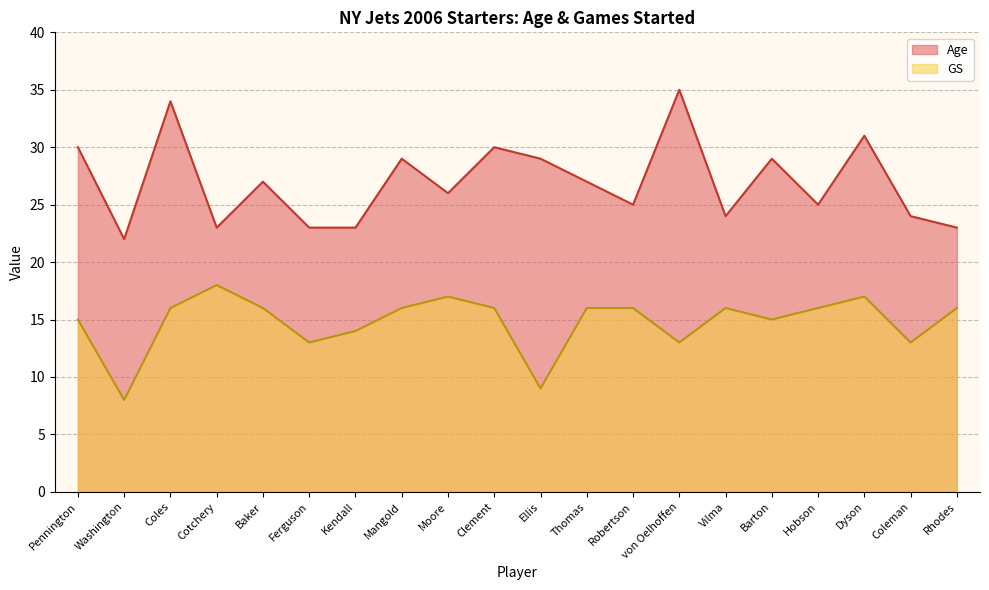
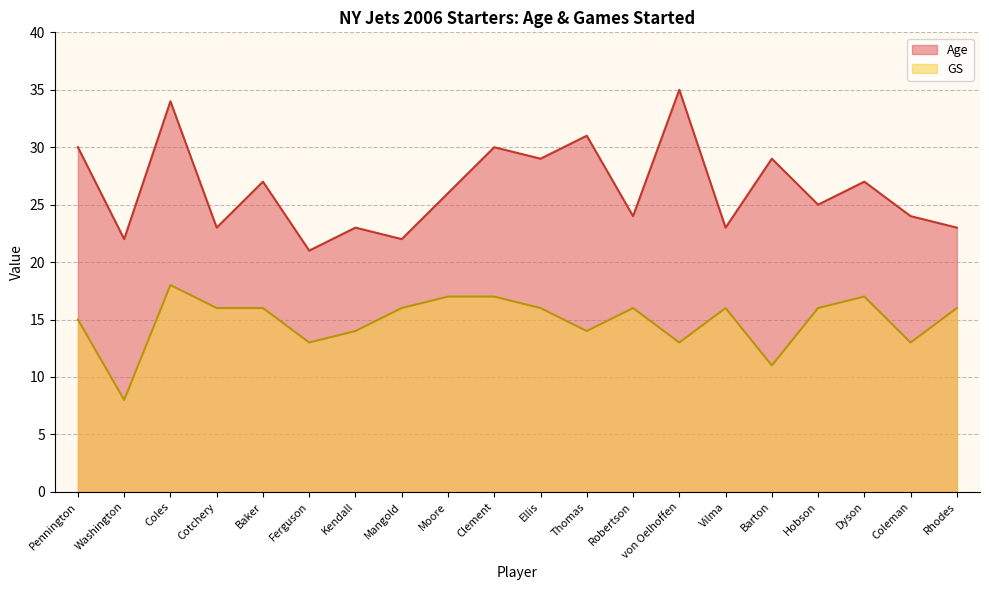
  {
    "Age": {
      "Pennington": 30,
      "Washington": 22,
      "Coles": 34,
      "Cotchery": 23,
      "Baker": 27,
-     "Ferguson": 23,
+     "Ferguson": 21,
      "Kendall": 23,
-     "Mangold": 29,
+     "Mangold": 22,
      "Moore": 26,
      "Clement": 30,
      "Ellis": 29,
-     "Thomas": 27,
-     "Robertson": 25,
+     "Thomas": 31,
+     "Robertson": 24,
      "von Oelhoffen": 35,
-     "Vilma": 24,
+     "Vilma": 23,
      "Barton": 29,
      "Hobson": 25,
-     "Dyson": 31,
+     "Dyson": 27,
      "Coleman": 24,
      "Rhodes": 23
    },
    "GS": {
      "Pennington": 15,
      "Washington": 8,
-     "Coles": 16,
-     "Cotchery": 18,
+     "Coles": 18,
+     "Cotchery": 16,
      "Baker": 16,
      "Ferguson": 13,
      "Kendall": 14,
      "Mangold": 16,
      "Moore": 17,
-     "Clement": 16,
-     "Ellis": 9,
-     "Thomas": 16,
+     "Clement": 17,
+     "Ellis": 16,
+     "Thomas": 14,
      "Robertson": 16,
      "von Oelhoffen": 13,
      "Vilma": 16,
-     "Barton": 15,
+     "Barton": 11,
      "Hobson": 16,
      "Dyson": 17,
      "Coleman": 13,
      "Rhodes": 16
    }
  }
